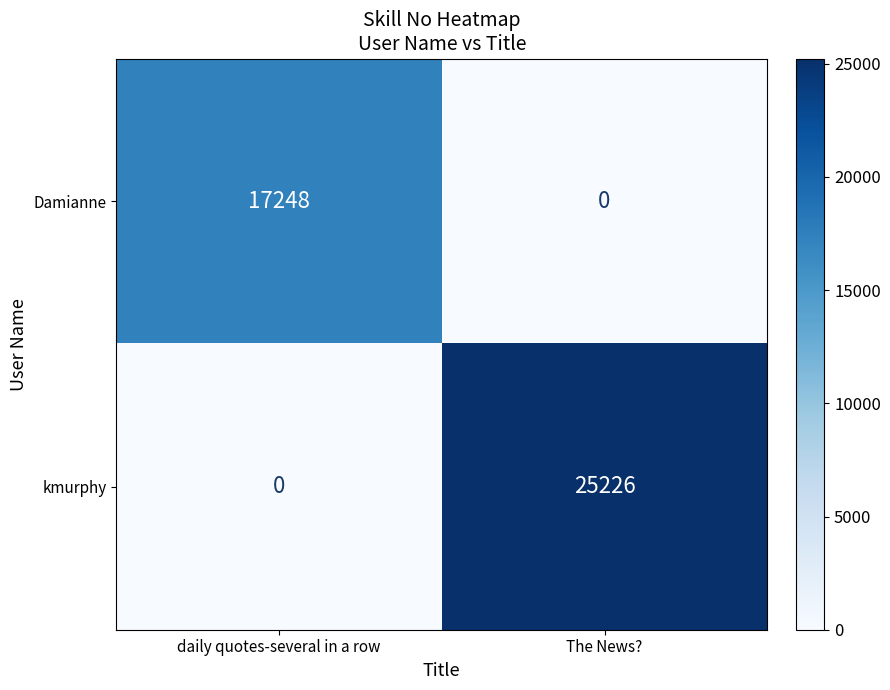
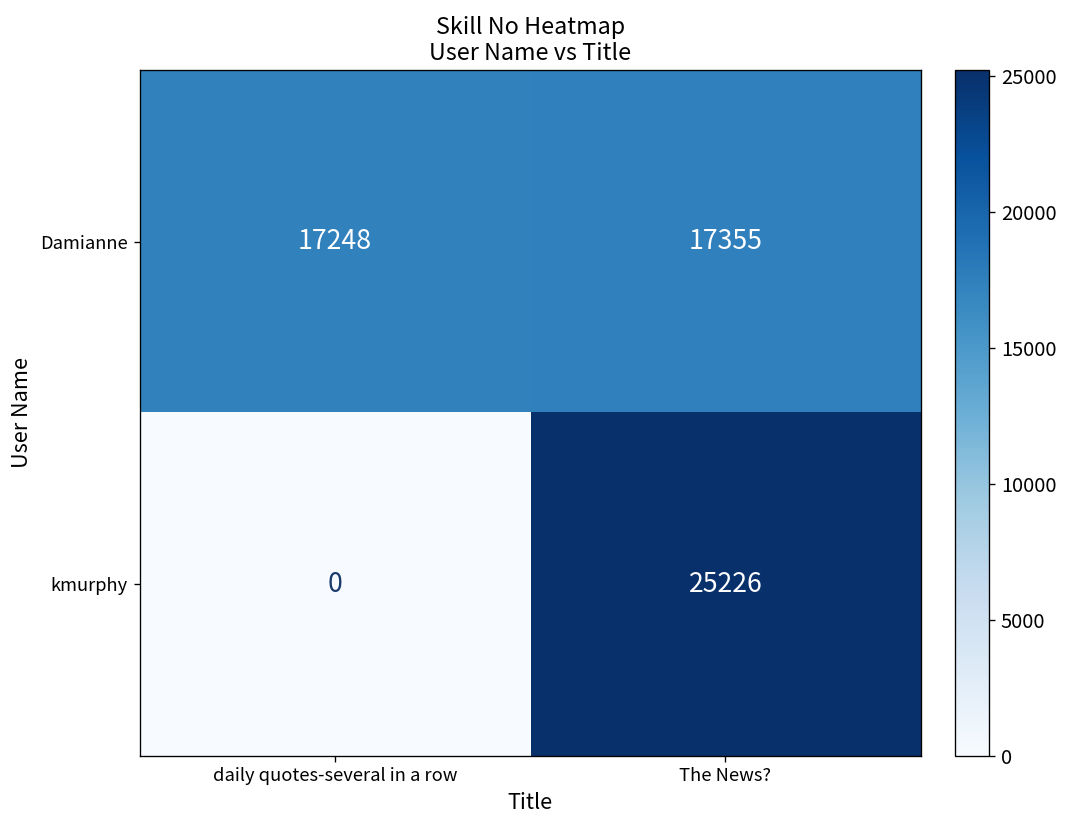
  {
    "Damianne": {
      "daily quotes-several in a row": 17248,
-     "The News?": 0
+     "The News?": 17355
    },
    "kmurphy": {
      "daily quotes-several in a row": 0,
      "The News?": 25226
    }
  }
